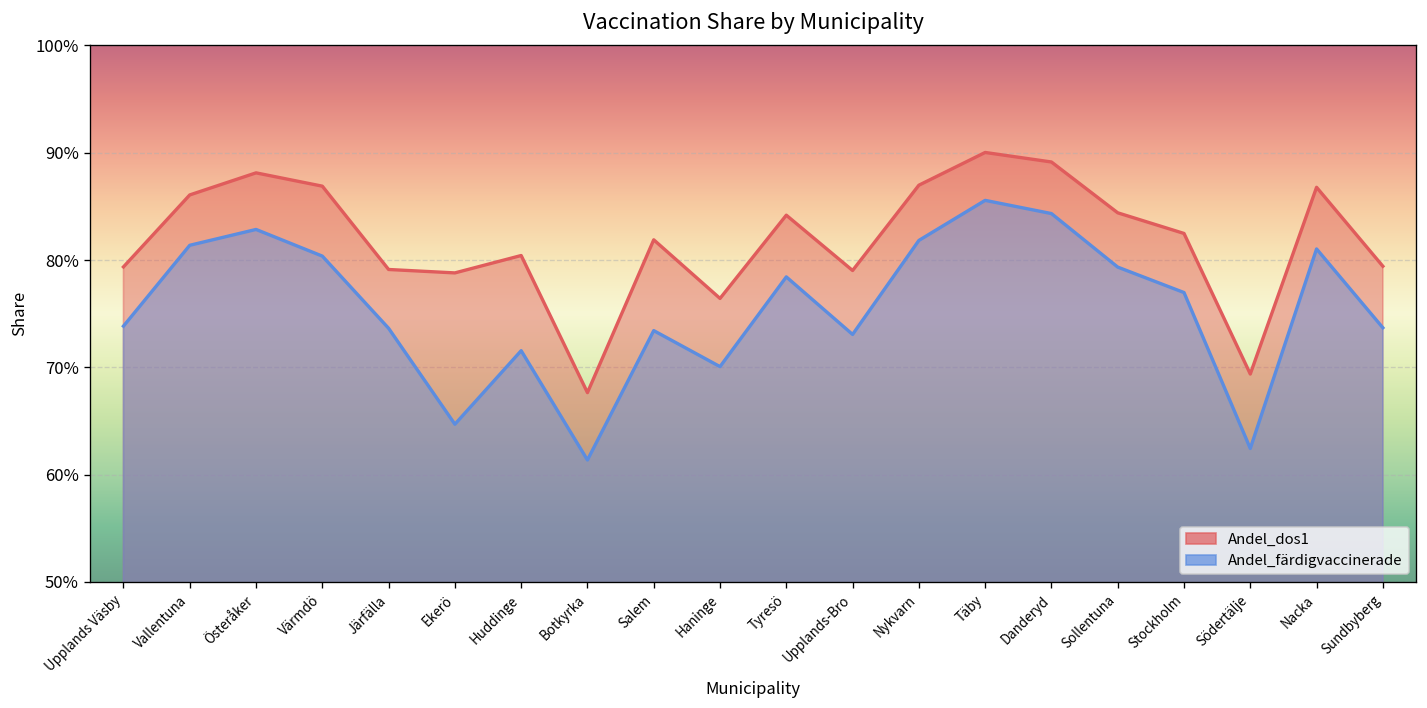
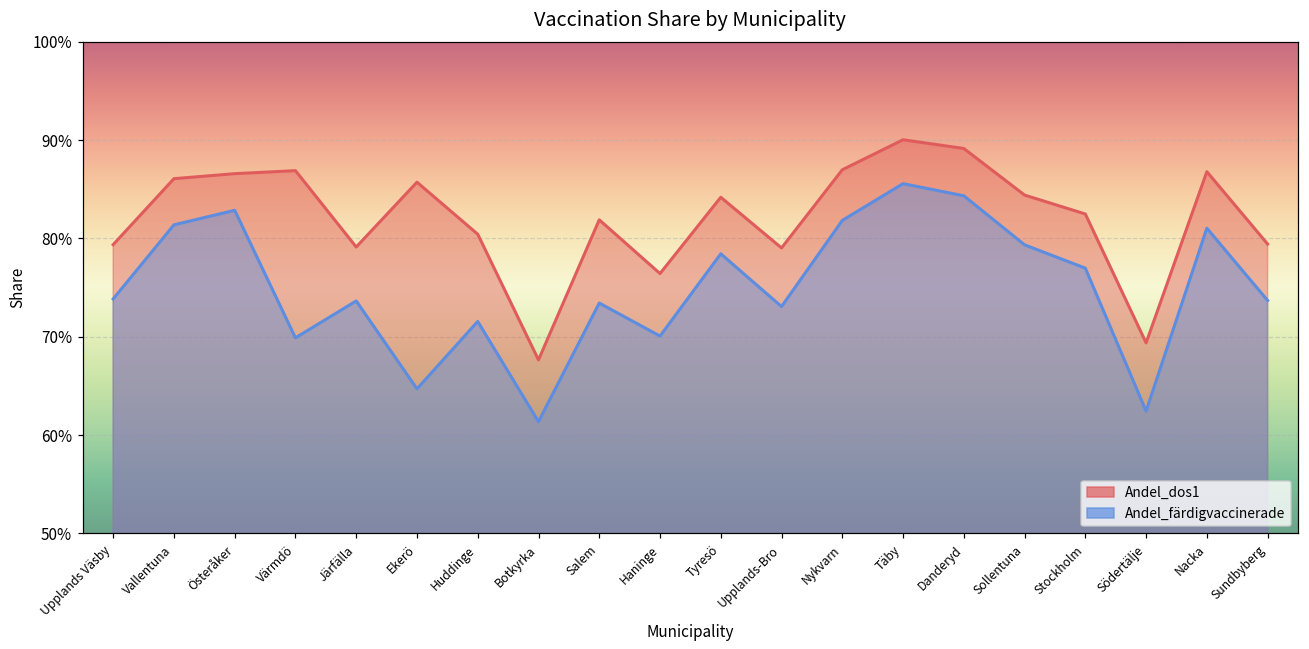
  {
    "Andel_dos1": {
      "Upplands Väsby": "79%",
      "Vallentuna": "86%",
-     "Österåker": "88%",
+     "Österåker": "87%",
      "Värmdö": "87%",
      "Järfälla": "79%",
-     "Ekerö": "79%",
+     "Ekerö": "86%",
      "Huddinge": "80%",
      "Botkyrka": "68%",
      "Salem": "82%",
      "Haninge": "76%",
      "Tyresö": "84%",
      "Upplands-Bro": "79%",
      "Nykvarn": "87%",
      "Täby": "90%",
      "Danderyd": "89%",
      "Sollentuna": "84%",
      "Stockholm": "82%",
      "Södertälje": "69%",
      "Nacka": "87%",
      "Sundbyberg": "79%"
    },
    "Andel_färdigvaccinerade": {
      "Upplands Väsby": "74%",
      "Vallentuna": "81%",
      "Österåker": "83%",
-     "Värmdö": "80%",
+     "Värmdö": "70%",
      "Järfälla": "74%",
      "Ekerö": "65%",
      "Huddinge": "72%",
      "Botkyrka": "61%",
      "Salem": "73%",
      "Haninge": "70%",
      "Tyresö": "78%",
      "Upplands-Bro": "73%",
      "Nykvarn": "82%",
      "Täby": "86%",
      "Danderyd": "84%",
      "Sollentuna": "79%",
      "Stockholm": "77%",
      "Södertälje": "62%",
      "Nacka": "81%",
      "Sundbyberg": "74%"
    }
  }
